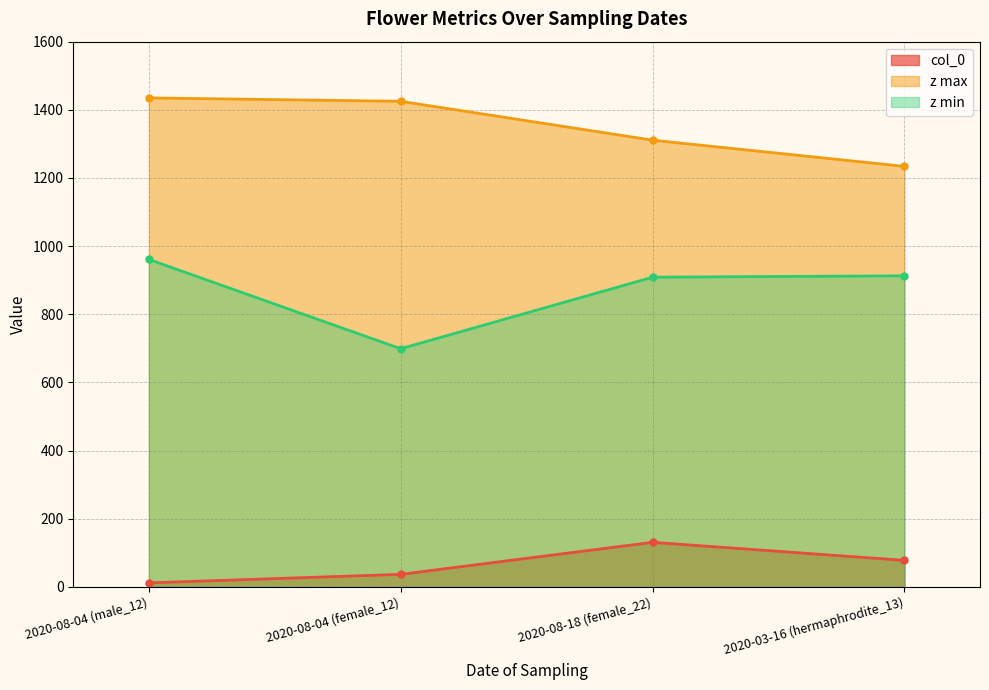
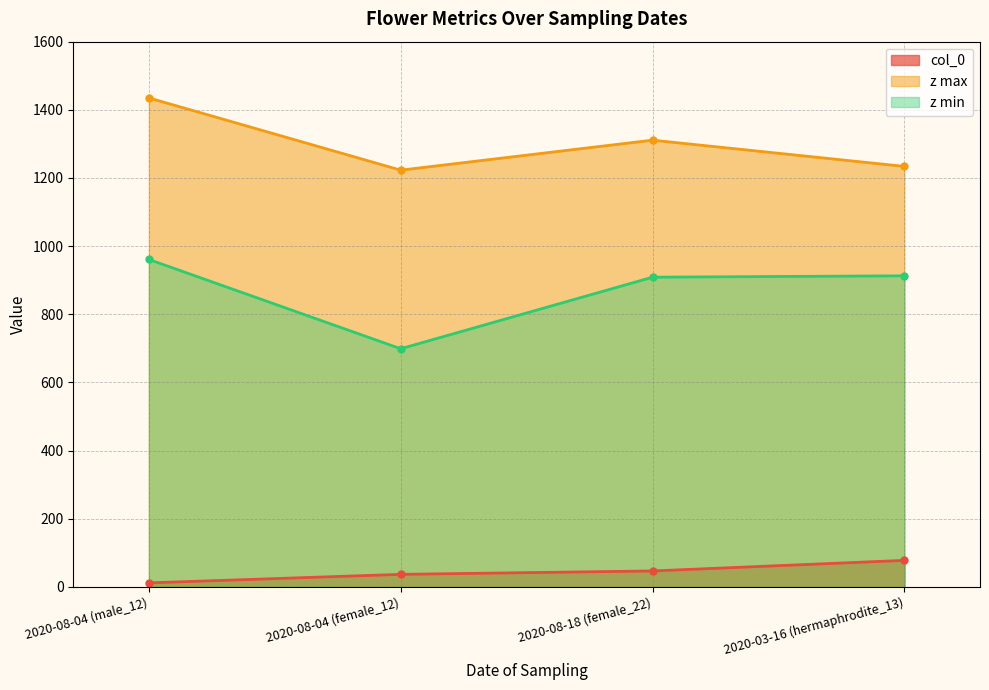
  {
    "col_0": {
      "2020-08-04 (male_12)": 10,
      "2020-08-04 (female_12)": 40,
-     "2020-08-18 (female_22)": 130,
+     "2020-08-18 (female_22)": 50,
      "2020-03-16 (hermaphrodite_13)": 80
    },
    "z max": {
      "2020-08-04 (male_12)": 1440,
-     "2020-08-04 (female_12)": 1430,
+     "2020-08-04 (female_12)": 1220,
      "2020-08-18 (female_22)": 1310,
      "2020-03-16 (hermaphrodite_13)": 1230
    },
    "z min": {
      "2020-08-04 (male_12)": 960,
      "2020-08-04 (female_12)": 700,
      "2020-08-18 (female_22)": 910,
      "2020-03-16 (hermaphrodite_13)": 910
    }
  }
